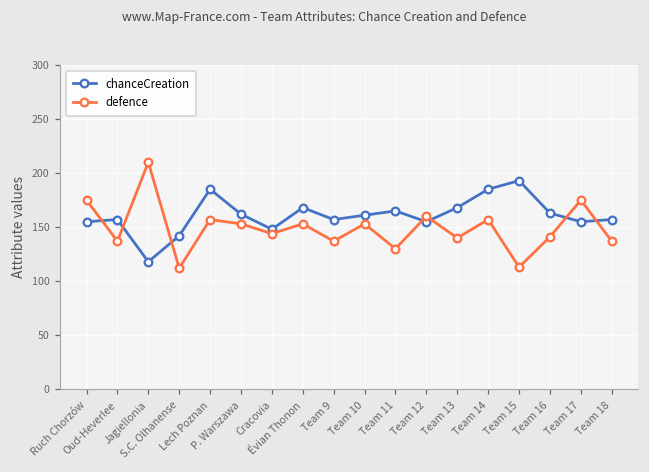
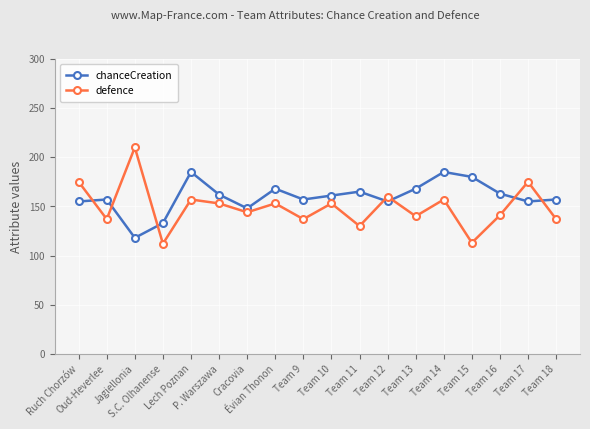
  {
    "chanceCreation": {
      "Ruch Chorzów": 160,
      "Oud-Heverlee": 160,
      "Jagiellonia": 120,
-     "S.C. Olhanense": 140,
+     "S.C. Olhanense": 130,
      "Lech Poznan": 190,
      "P. Warszawa": 160,
      "Cracovia": 150,
      "Évian Thonon": 170,
      "Team 9": 160,
      "Team 10": 160,
      "Team 11": 170,
      "Team 12": 160,
      "Team 13": 170,
      "Team 14": 190,
-     "Team 15": 190,
+     "Team 15": 180,
      "Team 16": 160,
      "Team 17": 160,
      "Team 18": 160
    },
    "defence": {
      "Ruch Chorzów": 180,
      "Oud-Heverlee": 140,
      "Jagiellonia": 210,
      "S.C. Olhanense": 110,
      "Lech Poznan": 160,
      "P. Warszawa": 150,
      "Cracovia": 140,
      "Évian Thonon": 150,
      "Team 9": 140,
      "Team 10": 150,
      "Team 11": 130,
      "Team 12": 160,
      "Team 13": 140,
      "Team 14": 160,
      "Team 15": 110,
      "Team 16": 140,
      "Team 17": 180,
      "Team 18": 140
    }
  }
